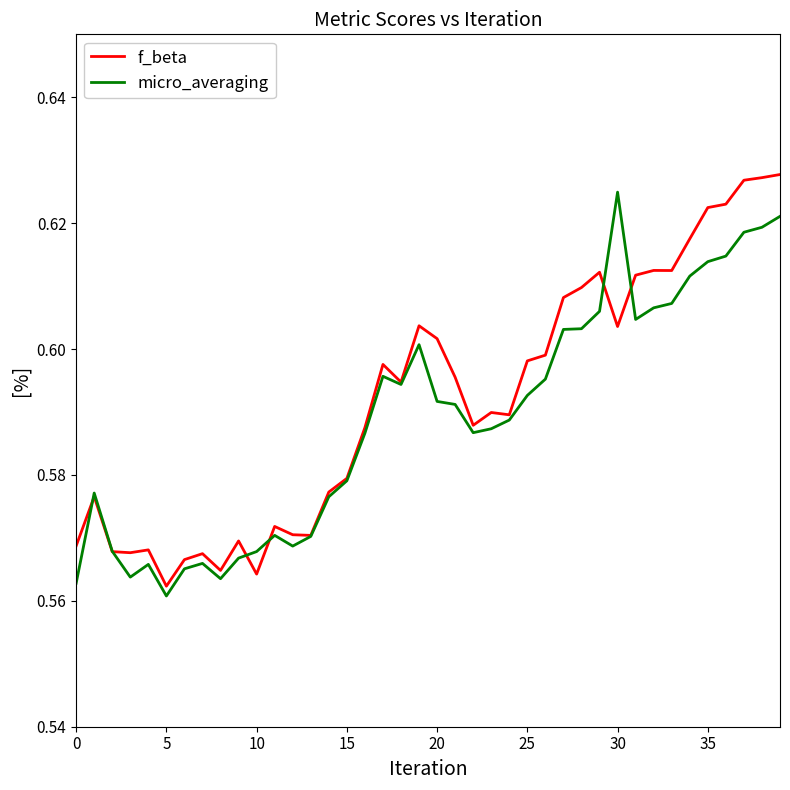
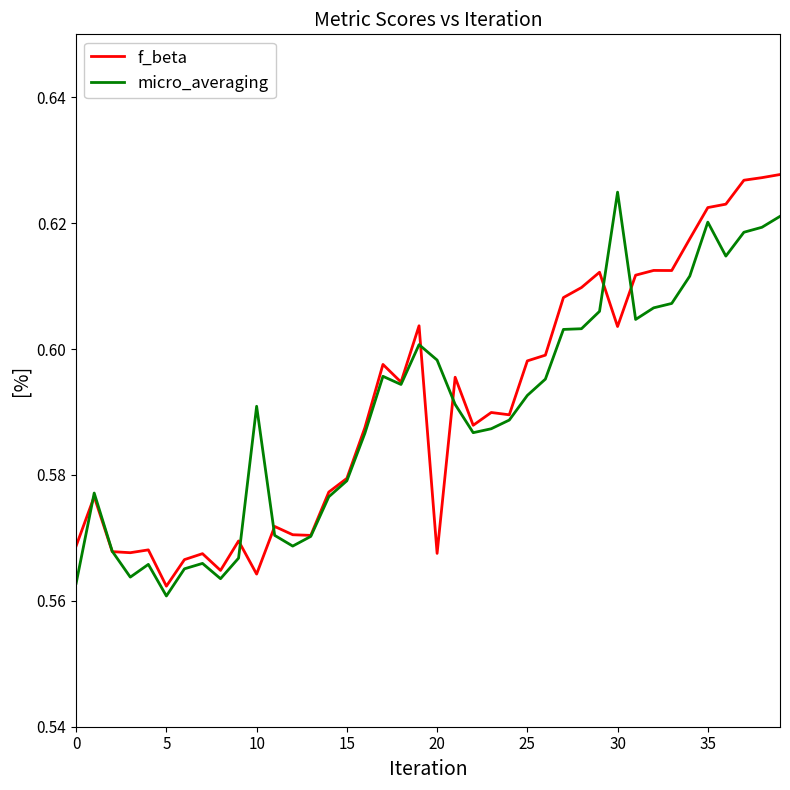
  {
    "f_beta": {
      "0": 0.569,
      "5": 0.562,
      "10": 0.564,
-     "20": 0.602,
+     "20": 0.568,
      "25": 0.598,
      "30": 0.604,
      "35": 0.622
    },
    "micro_averaging": {
      "0": 0.563,
      "5": 0.561,
-     "10": 0.568,
-     "20": 0.592,
+     "10": 0.591,
+     "20": 0.598,
      "25": 0.593,
      "30": 0.625,
-     "35": 0.614
+     "35": 0.620
    }
  }
